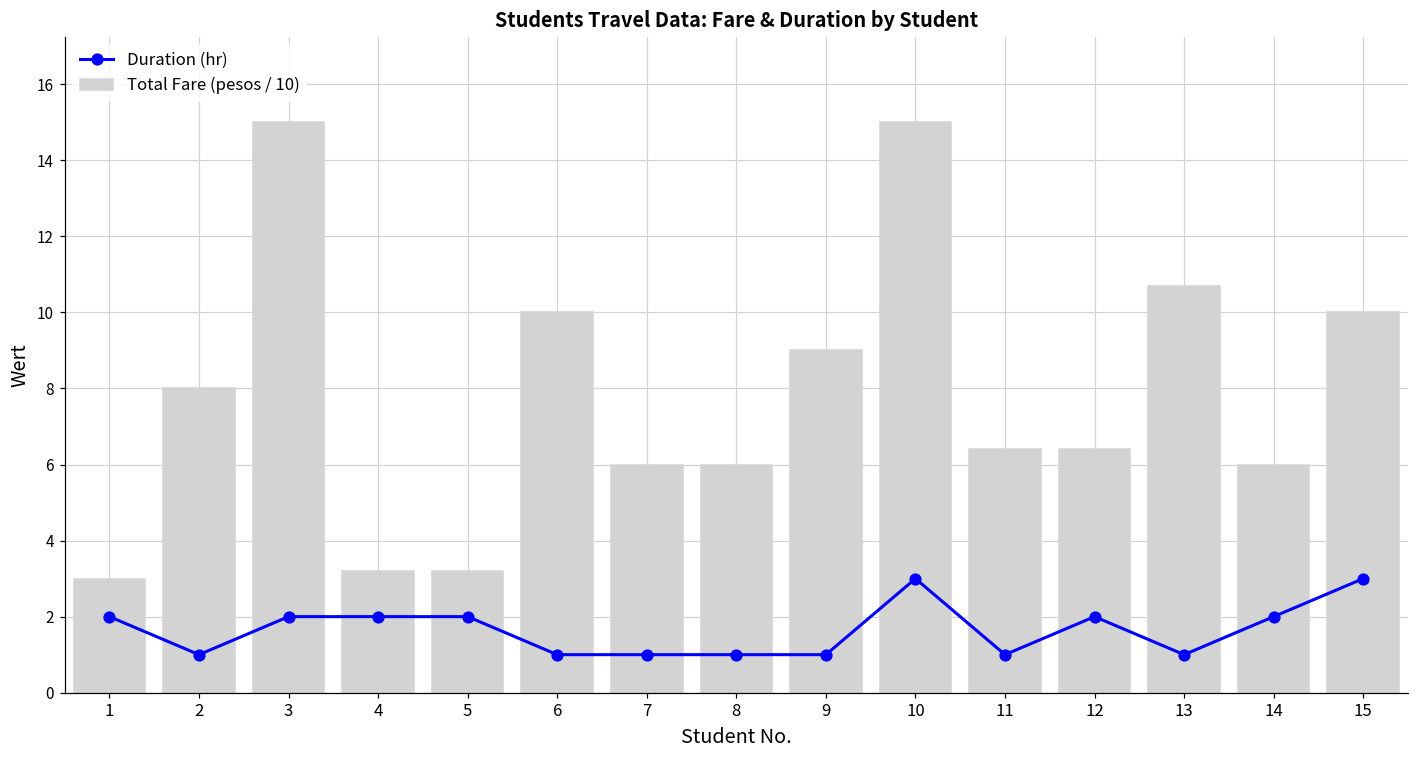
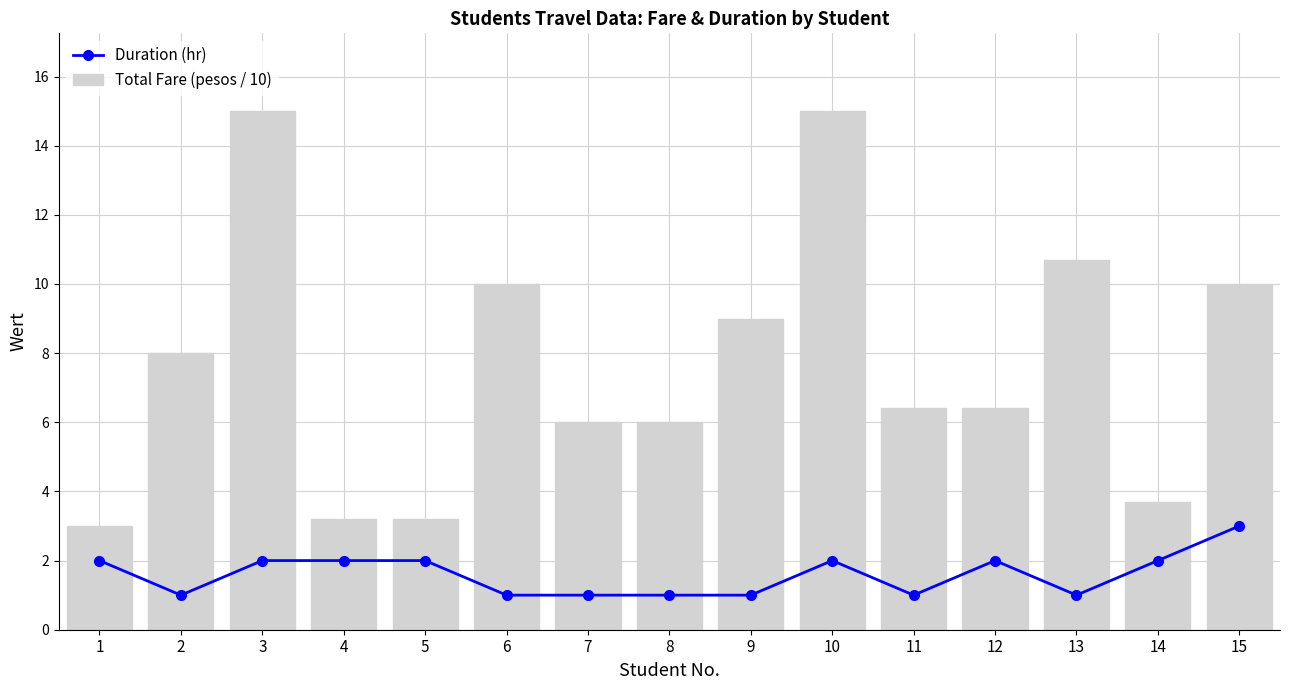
  {
    "Duration (hr)": {
      "1": 2,
      "2": 1,
      "3": 2,
      "4": 2,
      "5": 2,
      "6": 1,
      "7": 1,
      "8": 1,
      "9": 1,
-     "10": 3,
+     "10": 2,
      "11": 1,
      "12": 2,
      "13": 1,
      "14": 2,
      "15": 3
    },
    "Total Fare (pesos / 10)": {
      "1": 3.0,
      "2": 8.0,
      "3": 15.0,
      "4": 3.2,
      "5": 3.2,
      "6": 10.0,
      "7": 6.0,
      "8": 6.0,
      "9": 9.0,
      "10": 15.0,
      "11": 6.4,
      "12": 6.4,
      "13": 10.7,
-     "14": 6.0,
+     "14": 3.7,
      "15": 10.0
    }
  }
